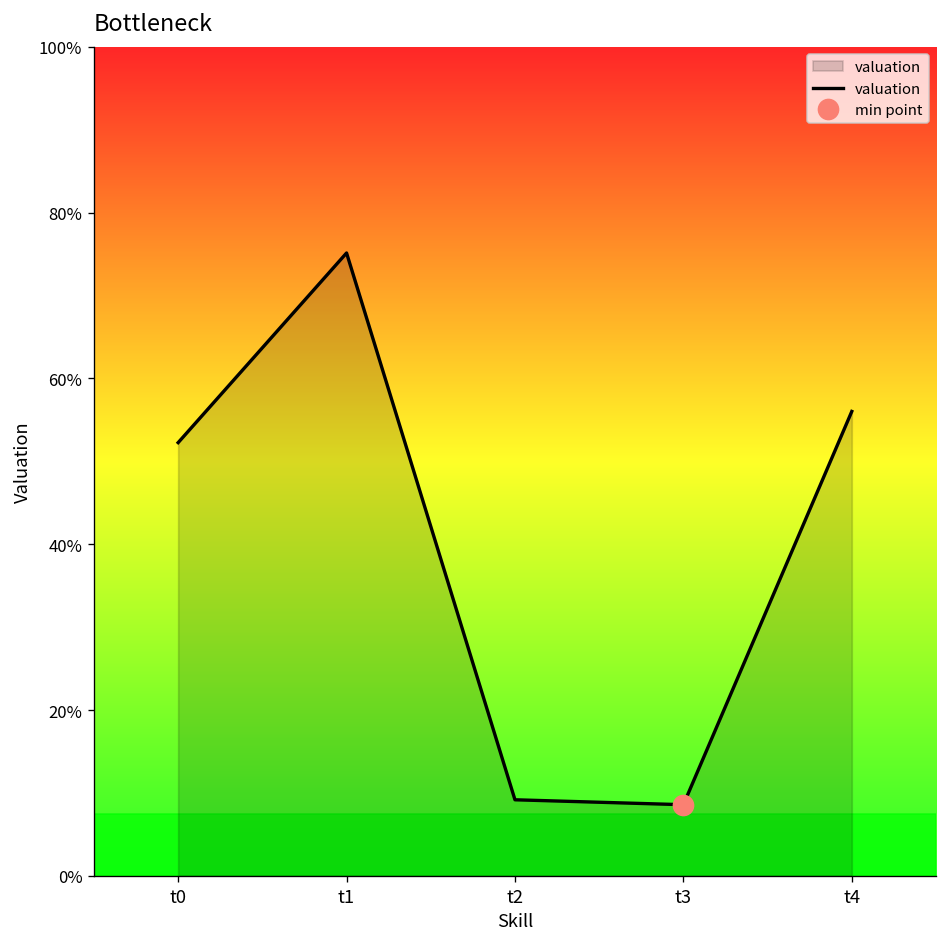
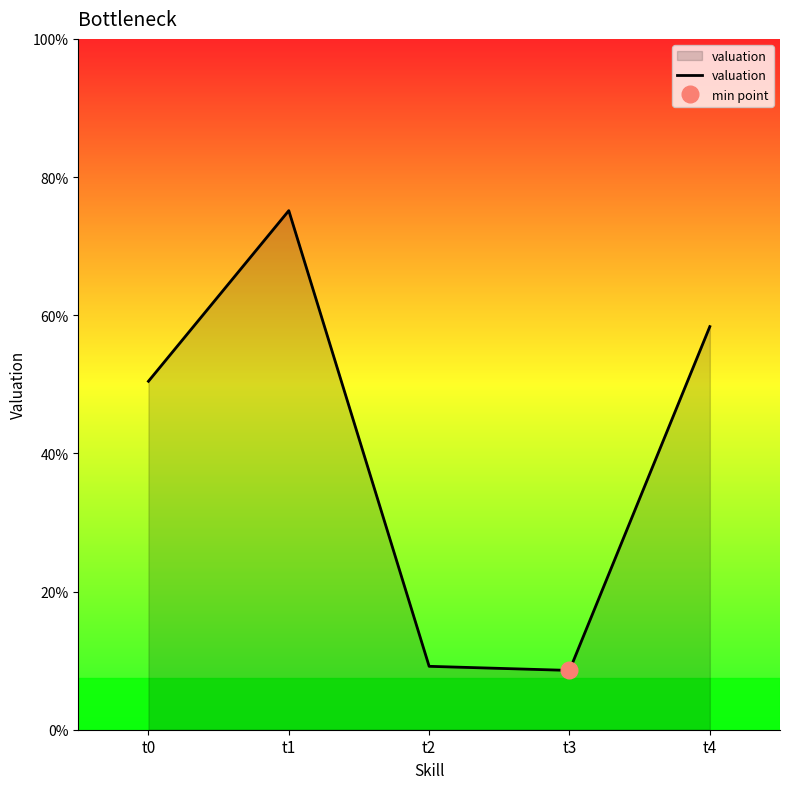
  {
    "valuation": {
-     "t0": "52%",
+     "t0": "50%",
      "t1": "75%",
      "t2": "9%",
-     "t4": "56%"
+     "t4": "58%"
    }
  }
